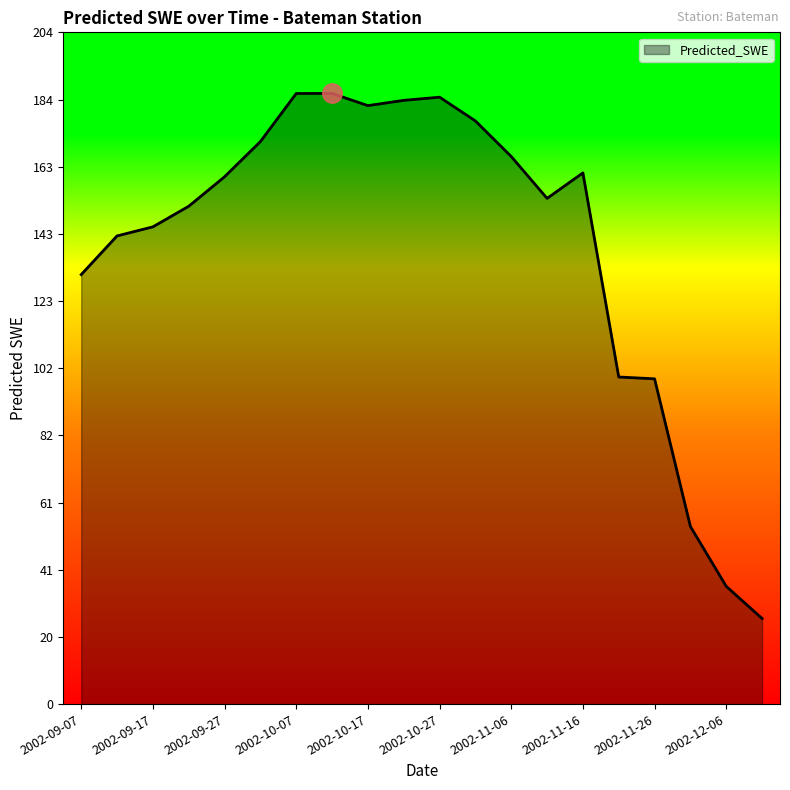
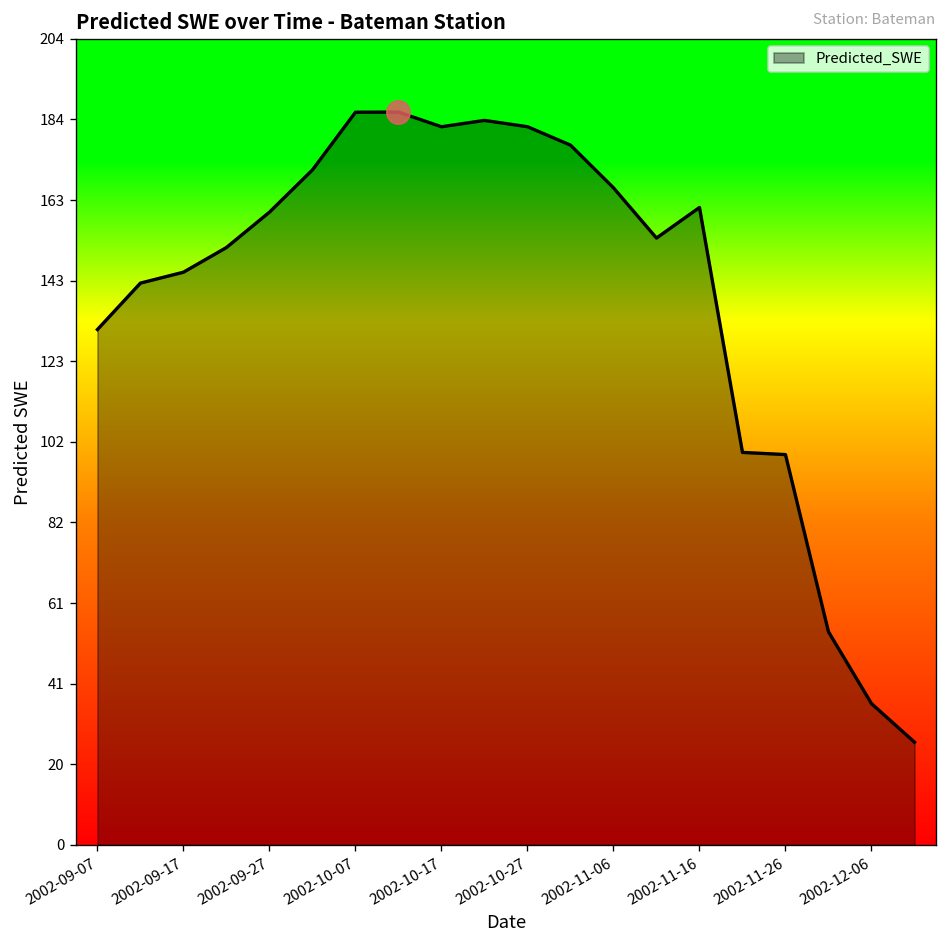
  {
    "Predicted_SWE": {
      "2002-09-07": 131,
      "2002-09-17": 145,
      "2002-09-27": 160,
      "2002-10-07": 186,
      "2002-10-17": 182,
-     "2002-10-27": 185,
+     "2002-10-27": 182,
      "2002-11-06": 167,
      "2002-11-16": 162,
      "2002-11-26": 99,
      "2002-12-06": 36
    }
  }
